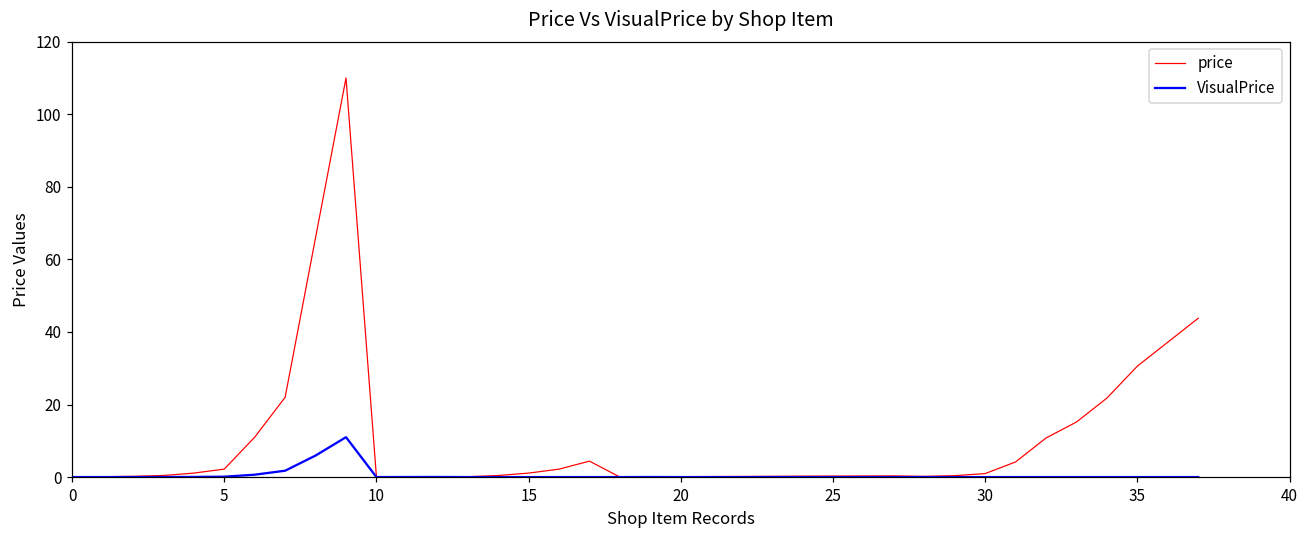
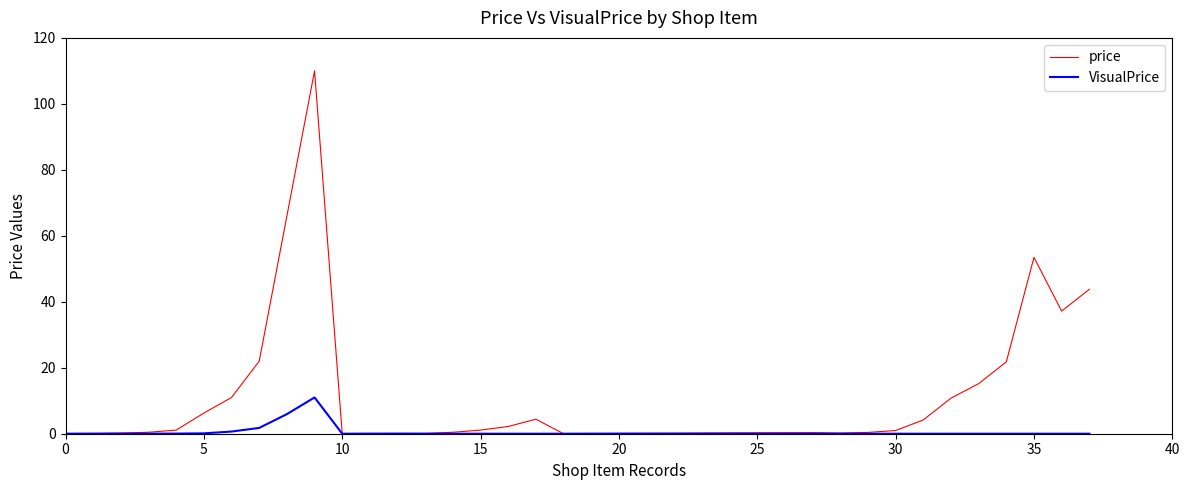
  {
    "price": {
-     "5": 2,
+     "5": 6,
      "15": 1,
      "30": 1,
-     "35": 31
+     "35": 53
    },
    "VisualPrice": {
      "5": 0,
      "15": 0,
      "30": 0,
      "35": 0
    }
  }
